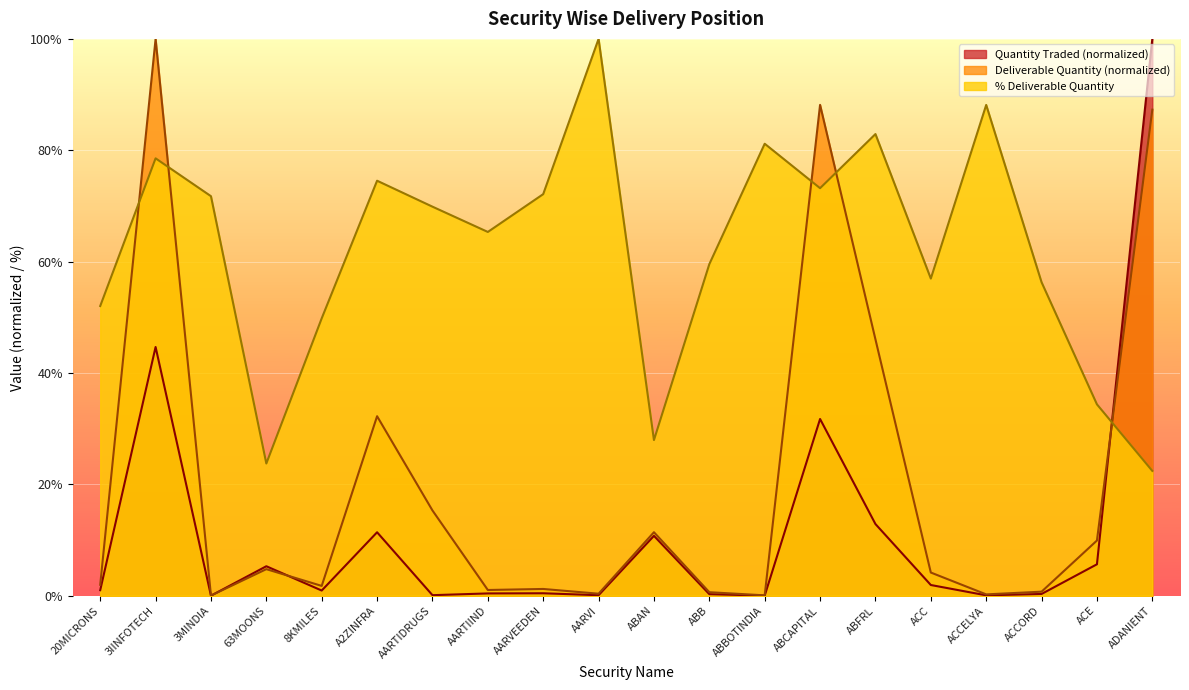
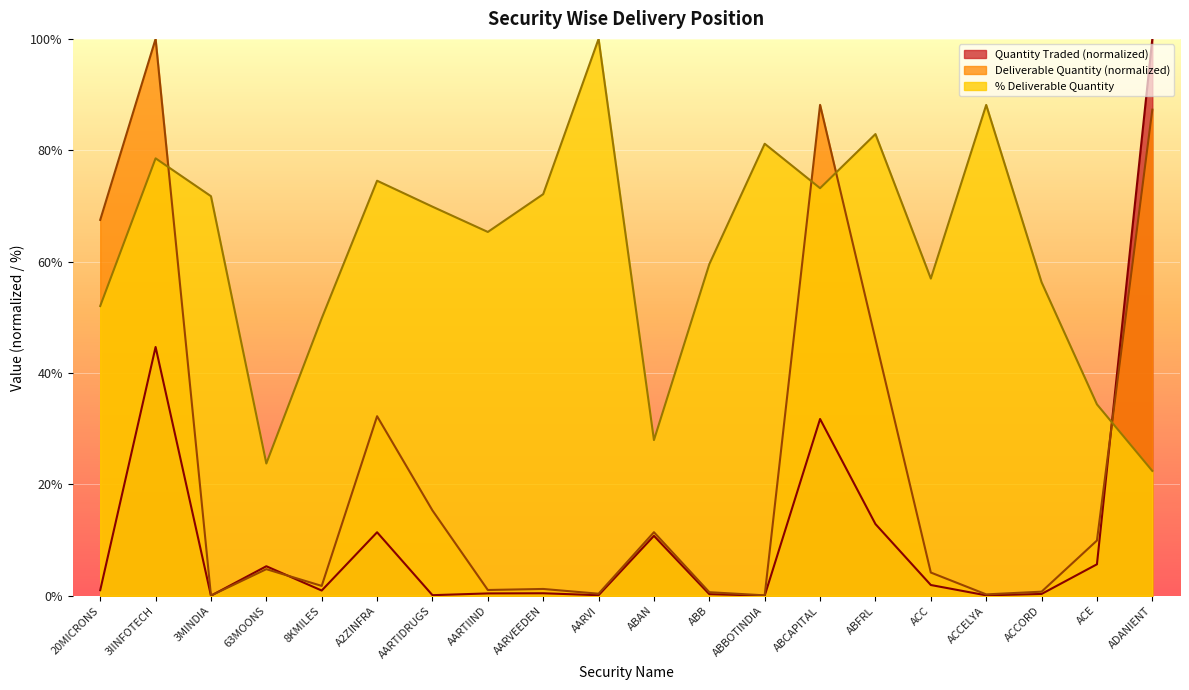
  {
    "Quantity Traded (normalized)": {
      "20MICRONS": "1%",
      "3IINFOTECH": "45%",
      "63MOONS": "5%",
      "8KMILES": "1%",
      "A2ZINFRA": "11%",
      "AARTIDRUGS": "0%",
      "AARTIIND": "0%",
      "AARVEEDEN": "0%",
      "ABAN": "11%",
      "ABCAPITAL": "32%",
      "ABFRL": "13%",
      "ACC": "2%",
      "ACE": "6%",
      "ADANIENT": "100%"
    },
    "Deliverable Quantity (normalized)": {
-     "20MICRONS": "2%",
+     "20MICRONS": "67%",
      "3IINFOTECH": "100%",
      "63MOONS": "5%",
      "8KMILES": "2%",
      "A2ZINFRA": "32%",
      "AARTIDRUGS": "15%",
      "AARTIIND": "1%",
      "AARVEEDEN": "1%",
      "ABAN": "11%",
      "ABCAPITAL": "88%",
      "ABFRL": "46%",
      "ACC": "4%",
      "ACE": "10%",
      "ADANIENT": "87%"
    },
    "% Deliverable Quantity": {
      "20MICRONS": "52%",
      "3IINFOTECH": "79%",
      "3MINDIA": "72%",
      "63MOONS": "24%",
      "8KMILES": "50%",
      "A2ZINFRA": "75%",
      "AARTIDRUGS": "70%",
      "AARTIIND": "65%",
      "AARVEEDEN": "72%",
      "AARVI": "100%",
      "ABAN": "28%",
      "ABB": "60%",
      "ABBOTINDIA": "81%",
      "ABCAPITAL": "73%",
      "ABFRL": "83%",
      "ACC": "57%",
      "ACCELYA": "88%",
      "ACCORD": "56%",
      "ACE": "34%",
      "ADANIENT": "22%"
    }
  }
